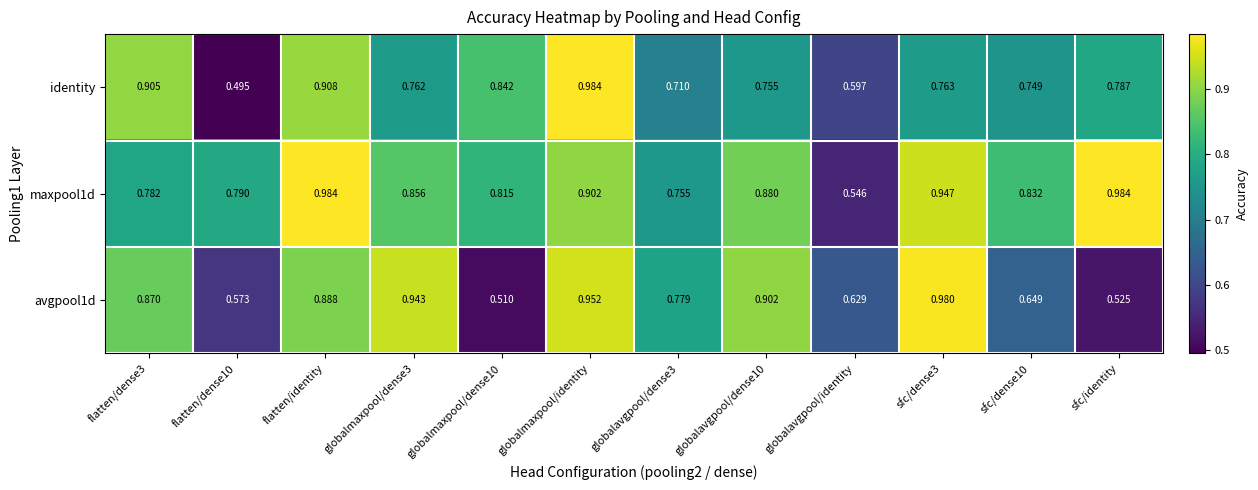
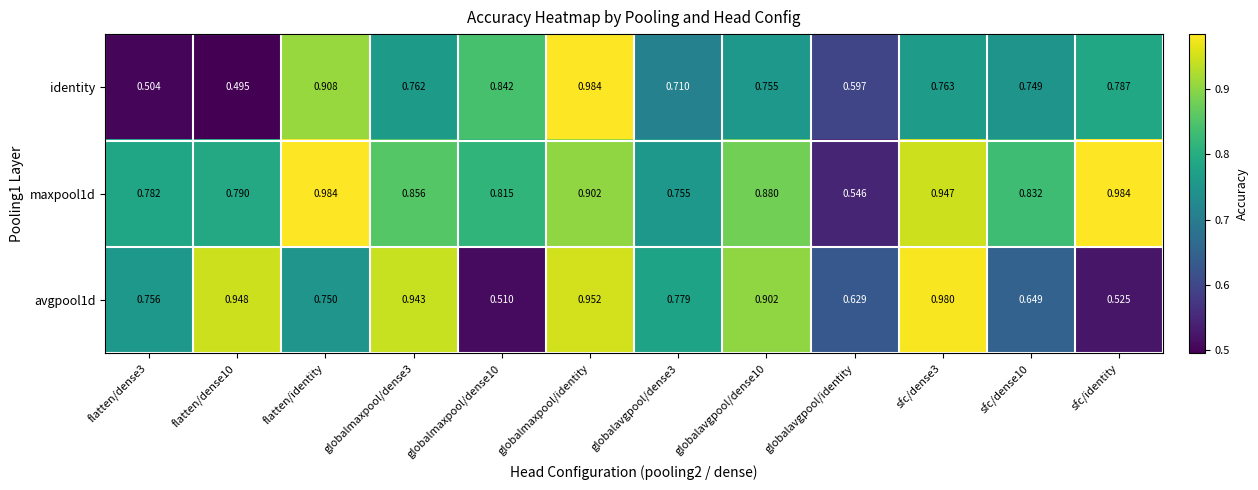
  {
    "identity": {
-     "flatten/dense3": 0.905,
+     "flatten/dense3": 0.504,
      "flatten/dense10": 0.495,
      "flatten/identity": 0.908,
      "globalmaxpool/dense3": 0.762,
      "globalmaxpool/dense10": 0.842,
      "globalmaxpool/identity": 0.984,
      "globalavgpool/dense3": 0.710,
      "globalavgpool/dense10": 0.755,
      "globalavgpool/identity": 0.597,
      "sfc/dense3": 0.763,
      "sfc/dense10": 0.749,
      "sfc/identity": 0.787
    },
    "maxpool1d": {
      "flatten/dense3": 0.782,
      "flatten/dense10": 0.790,
      "flatten/identity": 0.984,
      "globalmaxpool/dense3": 0.856,
      "globalmaxpool/dense10": 0.815,
      "globalmaxpool/identity": 0.902,
      "globalavgpool/dense3": 0.755,
      "globalavgpool/dense10": 0.880,
      "globalavgpool/identity": 0.546,
      "sfc/dense3": 0.947,
      "sfc/dense10": 0.832,
      "sfc/identity": 0.984
    },
    "avgpool1d": {
-     "flatten/dense3": 0.870,
-     "flatten/dense10": 0.573,
-     "flatten/identity": 0.888,
+     "flatten/dense3": 0.756,
+     "flatten/dense10": 0.948,
+     "flatten/identity": 0.750,
      "globalmaxpool/dense3": 0.943,
      "globalmaxpool/dense10": 0.510,
      "globalmaxpool/identity": 0.952,
      "globalavgpool/dense3": 0.779,
      "globalavgpool/dense10": 0.902,
      "globalavgpool/identity": 0.629,
      "sfc/dense3": 0.980,
      "sfc/dense10": 0.649,
      "sfc/identity": 0.525
    }
  }
